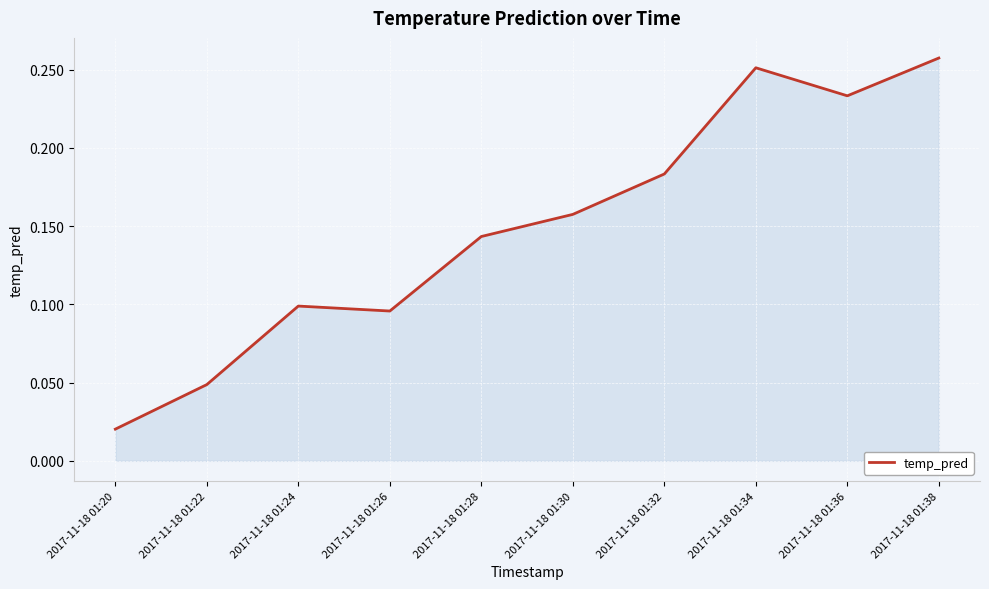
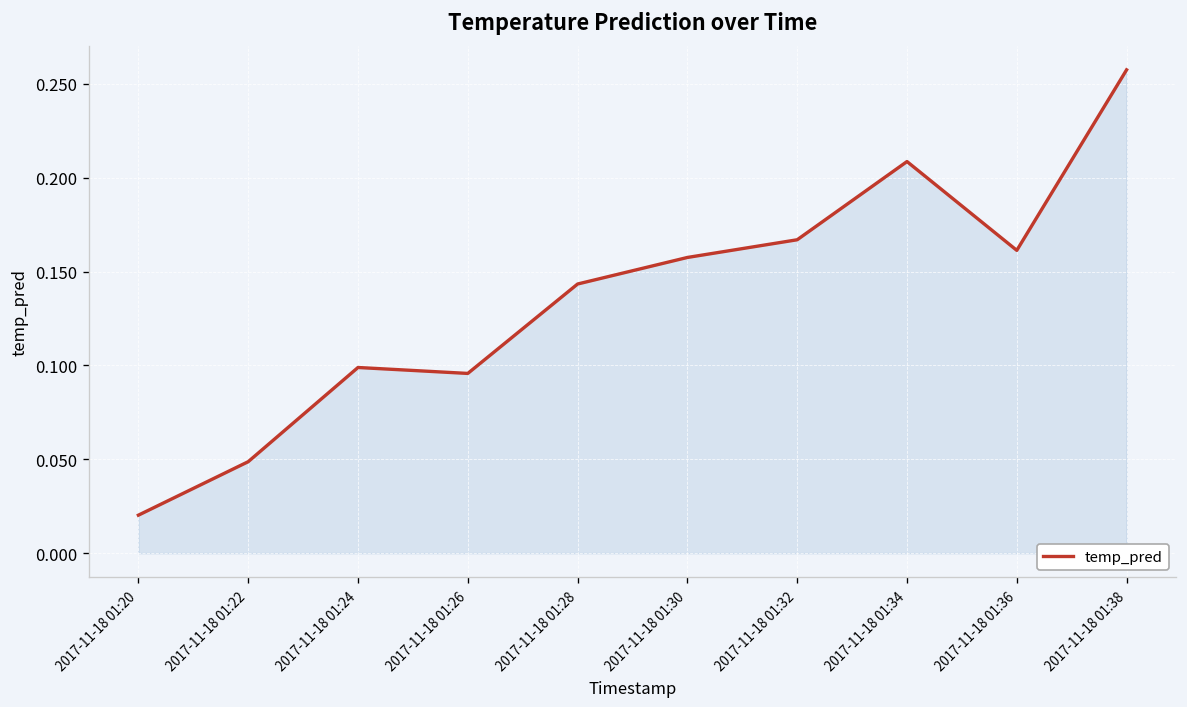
  {
    "2017-11-18 01:20": 0.020,
    "2017-11-18 01:22": 0.049,
    "2017-11-18 01:24": 0.099,
    "2017-11-18 01:26": 0.096,
    "2017-11-18 01:28": 0.143,
    "2017-11-18 01:30": 0.158,
-   "2017-11-18 01:32": 0.183,
-   "2017-11-18 01:34": 0.251,
-   "2017-11-18 01:36": 0.233,
+   "2017-11-18 01:32": 0.167,
+   "2017-11-18 01:34": 0.209,
+   "2017-11-18 01:36": 0.161,
    "2017-11-18 01:38": 0.257
  }
